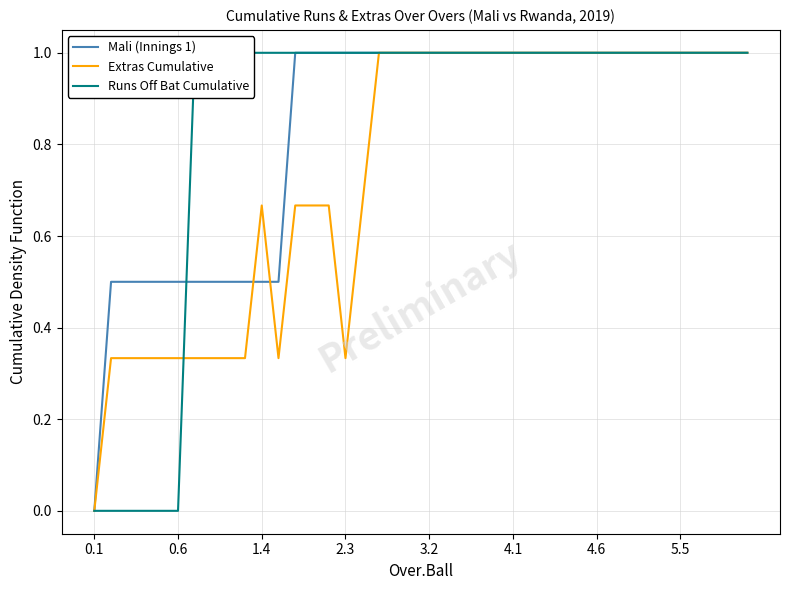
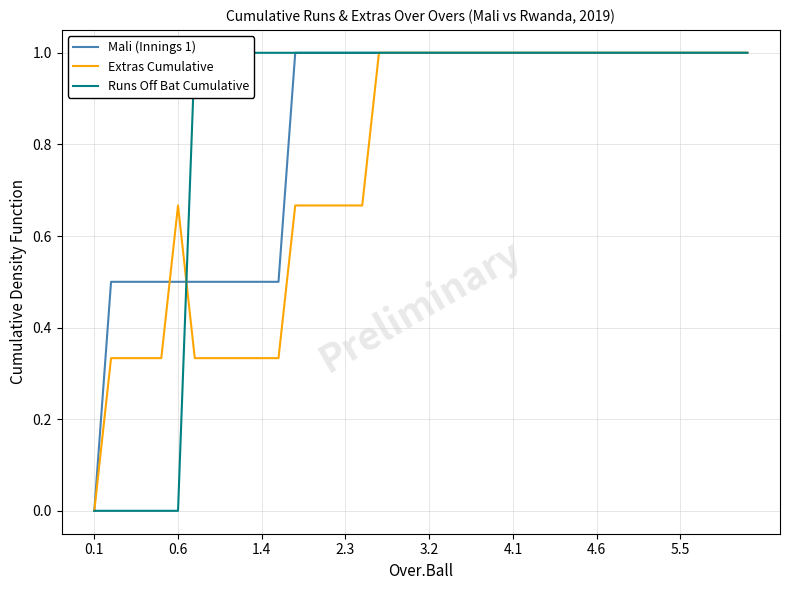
  {
    "Mali (Innings 1)": {
      "0.6": 0.50,
      "1.4": 0.50
    },
    "Extras Cumulative": {
-     "0.6": 0.33,
-     "1.4": 0.67,
-     "2.3": 0.33
+     "0.6": 0.67,
+     "1.4": 0.33,
+     "2.3": 0.67
    },
    "Runs Off Bat Cumulative": {
      "0.6": 0.00,
      "1.4": 1.00
    }
  }
